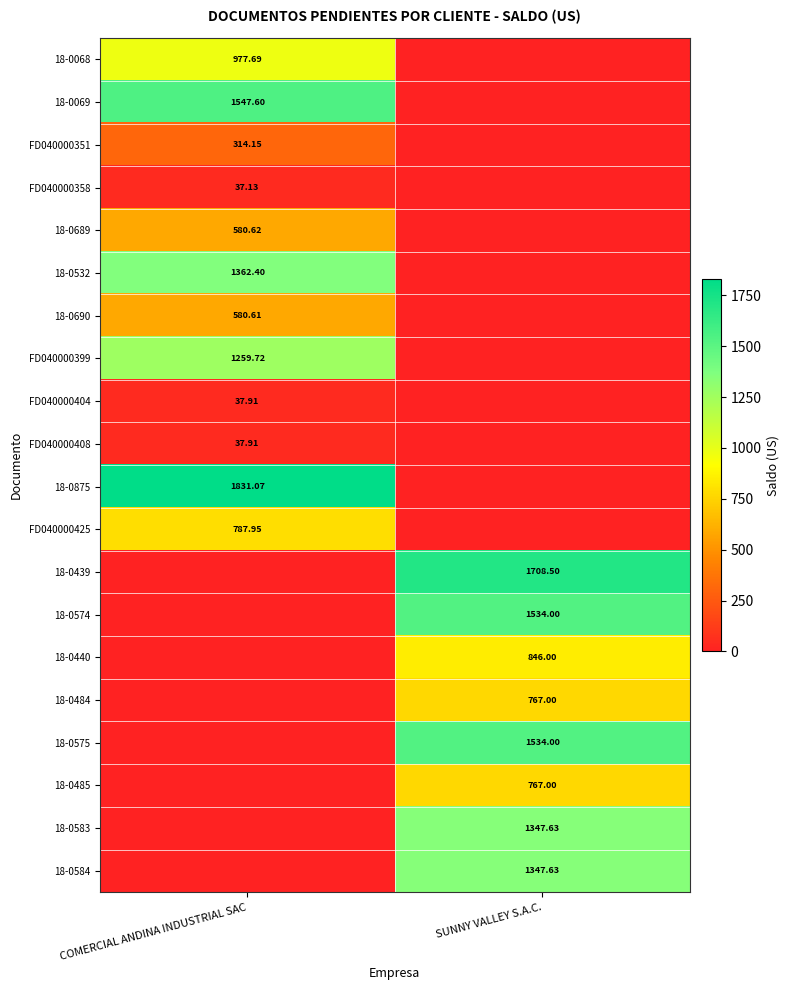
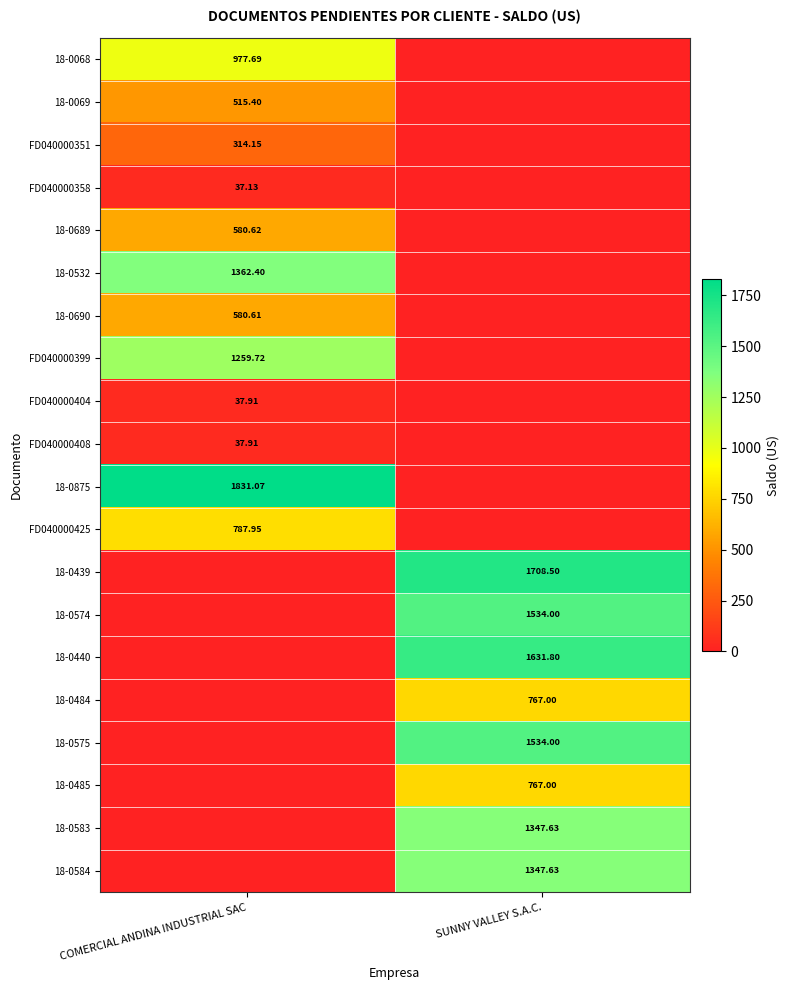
  {
    "18-0068": {
      "COMERCIAL ANDINA INDUSTRIAL SAC": 977.69
    },
    "18-0069": {
-     "COMERCIAL ANDINA INDUSTRIAL SAC": 1547.60
+     "COMERCIAL ANDINA INDUSTRIAL SAC": 515.40
    },
    "FD040000351": {
      "COMERCIAL ANDINA INDUSTRIAL SAC": 314.15
    },
    "FD040000358": {
      "COMERCIAL ANDINA INDUSTRIAL SAC": 37.13
    },
    "18-0689": {
      "COMERCIAL ANDINA INDUSTRIAL SAC": 580.62
    },
    "18-0532": {
      "COMERCIAL ANDINA INDUSTRIAL SAC": 1362.40
    },
    "18-0690": {
      "COMERCIAL ANDINA INDUSTRIAL SAC": 580.61
    },
    "FD040000399": {
      "COMERCIAL ANDINA INDUSTRIAL SAC": 1259.72
    },
    "FD040000404": {
      "COMERCIAL ANDINA INDUSTRIAL SAC": 37.91
    },
    "FD040000408": {
      "COMERCIAL ANDINA INDUSTRIAL SAC": 37.91
    },
    "18-0875": {
      "COMERCIAL ANDINA INDUSTRIAL SAC": 1831.07
    },
    "FD040000425": {
      "COMERCIAL ANDINA INDUSTRIAL SAC": 787.95
    },
    "18-0439": {
      "SUNNY VALLEY S.A.C.": 1708.50
    },
    "18-0574": {
      "SUNNY VALLEY S.A.C.": 1534.00
    },
    "18-0440": {
-     "SUNNY VALLEY S.A.C.": 846.00
+     "SUNNY VALLEY S.A.C.": 1631.80
    },
    "18-0484": {
      "SUNNY VALLEY S.A.C.": 767.00
    },
    "18-0575": {
      "SUNNY VALLEY S.A.C.": 1534.00
    },
    "18-0485": {
      "SUNNY VALLEY S.A.C.": 767.00
    },
    "18-0583": {
      "SUNNY VALLEY S.A.C.": 1347.63
    },
    "18-0584": {
      "SUNNY VALLEY S.A.C.": 1347.63
    }
  }
